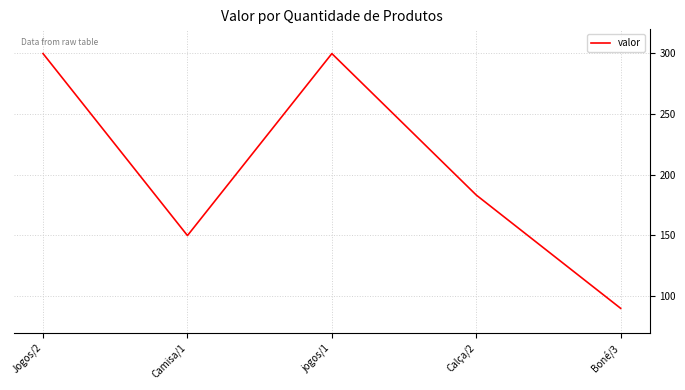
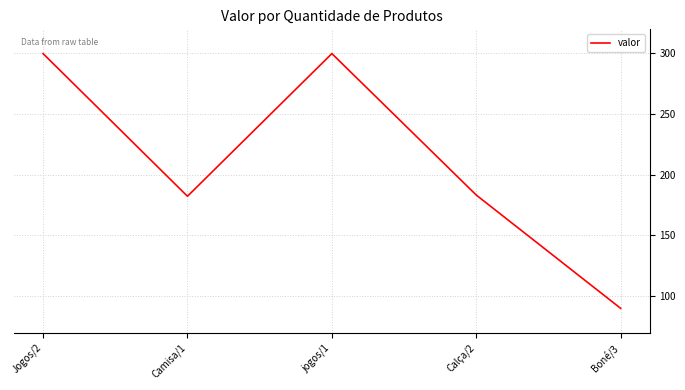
  {
    "Jogos/2": 300,
-   "Camisa/1": 150,
+   "Camisa/1": 182,
    "jogos/1": 300,
    "Calça/2": 183,
    "Boné/3": 90
  }
